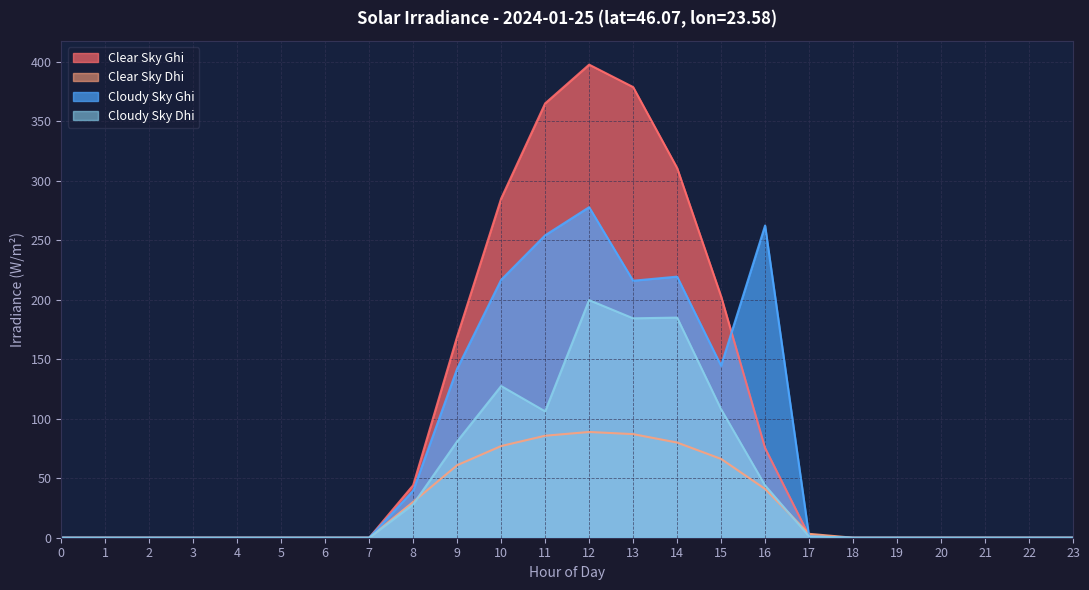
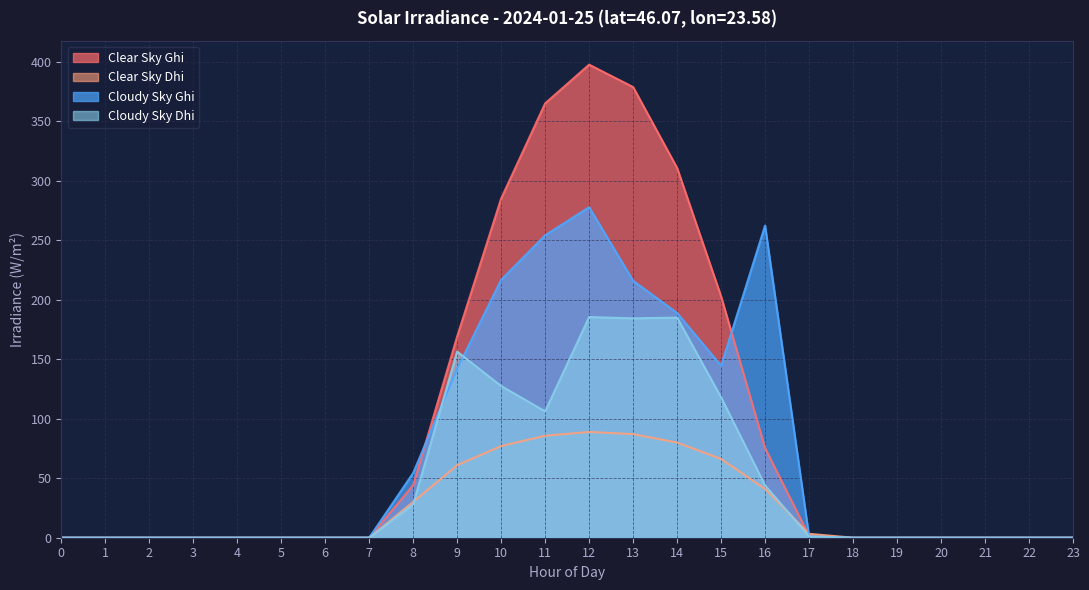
  {
    "Cloudy Sky Ghi": {
-     "8": 40,
+     "8": 54,
      "9": 142,
      "10": 217,
      "11": 254,
      "12": 278,
      "13": 216,
-     "14": 219,
+     "14": 189,
      "15": 145,
      "16": 262
    },
    "Cloudy Sky Dhi": {
-     "9": 81,
+     "9": 156,
      "10": 128,
      "11": 106,
-     "12": 200,
+     "12": 186,
      "13": 184,
      "14": 185,
-     "15": 108,
+     "15": 118,
      "16": 44
    }
  }
